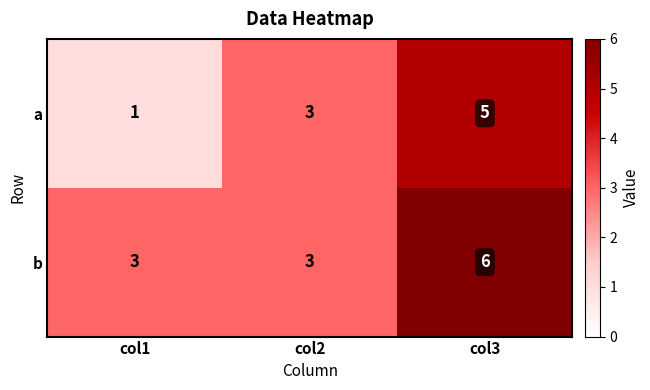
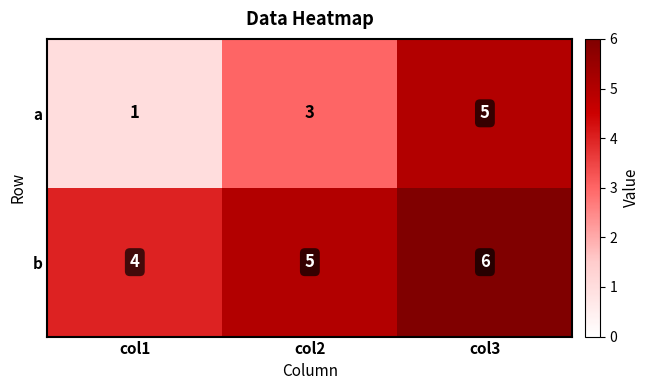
  {
    "b": {
-     "col1": 3,
-     "col2": 3
+     "col1": 4,
+     "col2": 5
    }
  }
